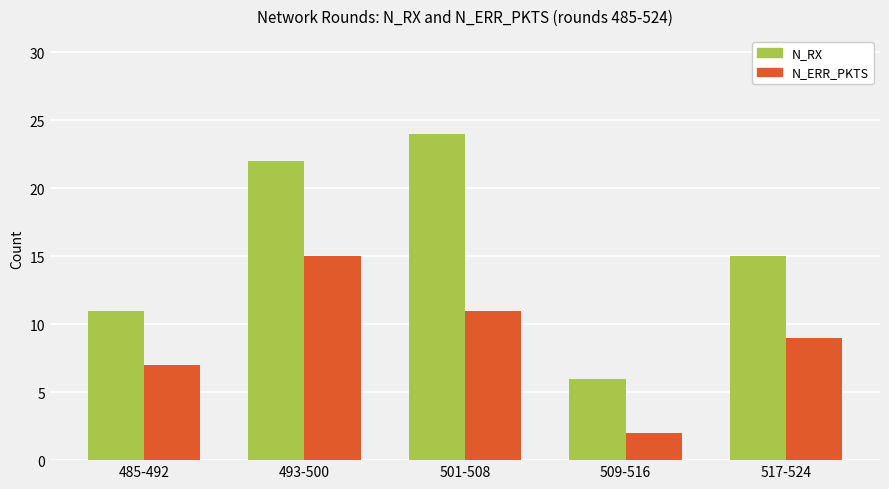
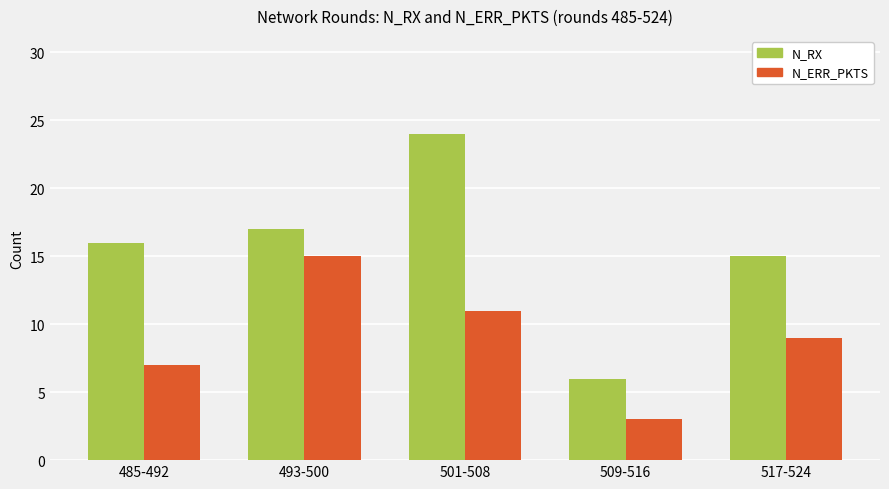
  {
    "N_RX": {
-     "485-492": 11,
-     "493-500": 22,
+     "485-492": 16,
+     "493-500": 17,
      "501-508": 24,
      "509-516": 6,
      "517-524": 15
    },
    "N_ERR_PKTS": {
      "485-492": 7,
      "493-500": 15,
      "501-508": 11,
-     "509-516": 2,
+     "509-516": 3,
      "517-524": 9
    }
  }
